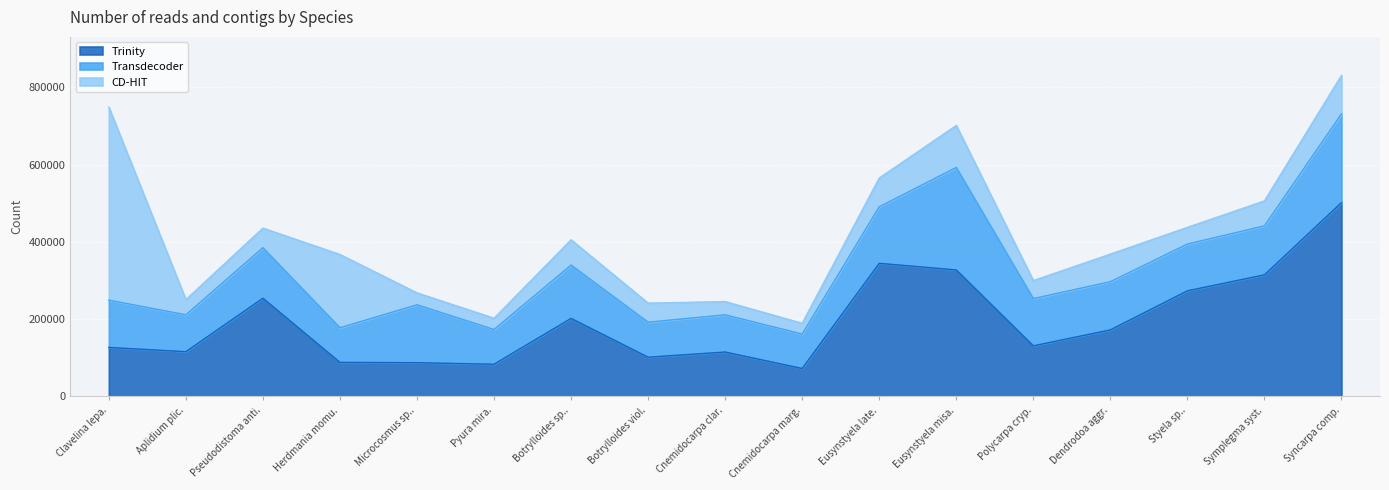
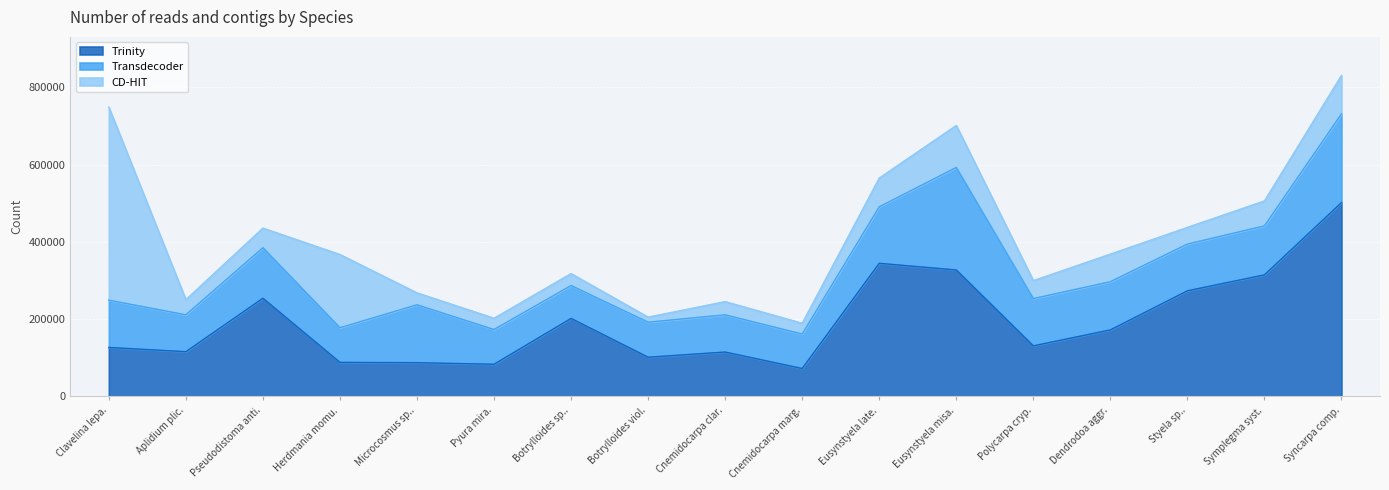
  {
    "Trinity": {
      "Clavelina lepa.": 130000,
      "Aplidium plic.": 120000,
      "Pseudodistoma anti.": 250000,
      "Herdmania momu.": 90000,
      "Microcosmus sp..": 90000,
      "Pyura mira.": 80000,
      "Botrylloides sp..": 200000,
      "Botrylloides viol.": 100000,
      "Cnemidocarpa clar.": 110000,
      "Cnemidocarpa marg.": 70000,
      "Eusynstyela late.": 340000,
      "Eusynstyela misa.": 330000,
      "Polycarpa cryp.": 130000,
      "Dendrodoa aggr.": 170000,
      "Styela sp..": 270000,
      "Symplegma syst.": 310000,
      "Syncarpa comp.": 500000
    },
    "Transdecoder": {
      "Clavelina lepa.": 120000,
      "Aplidium plic.": 100000,
      "Pseudodistoma anti.": 130000,
      "Herdmania momu.": 90000,
      "Microcosmus sp..": 150000,
      "Pyura mira.": 90000,
-     "Botrylloides sp..": 140000,
+     "Botrylloides sp..": 90000,
      "Botrylloides viol.": 90000,
      "Cnemidocarpa clar.": 100000,
      "Cnemidocarpa marg.": 90000,
      "Eusynstyela late.": 150000,
      "Eusynstyela misa.": 270000,
      "Polycarpa cryp.": 120000,
      "Dendrodoa aggr.": 120000,
      "Styela sp..": 120000,
      "Symplegma syst.": 130000,
      "Syncarpa comp.": 230000
    },
    "CD-HIT": {
      "Clavelina lepa.": 500000,
      "Aplidium plic.": 40000,
      "Pseudodistoma anti.": 50000,
      "Herdmania momu.": 190000,
      "Microcosmus sp..": 30000,
      "Pyura mira.": 30000,
-     "Botrylloides sp..": 70000,
-     "Botrylloides viol.": 50000,
+     "Botrylloides sp..": 30000,
+     "Botrylloides viol.": 10000,
      "Cnemidocarpa clar.": 30000,
      "Cnemidocarpa marg.": 30000,
      "Eusynstyela late.": 70000,
      "Eusynstyela misa.": 110000,
      "Polycarpa cryp.": 50000,
      "Dendrodoa aggr.": 70000,
      "Styela sp..": 40000,
      "Symplegma syst.": 60000,
      "Syncarpa comp.": 100000
    }
  }
